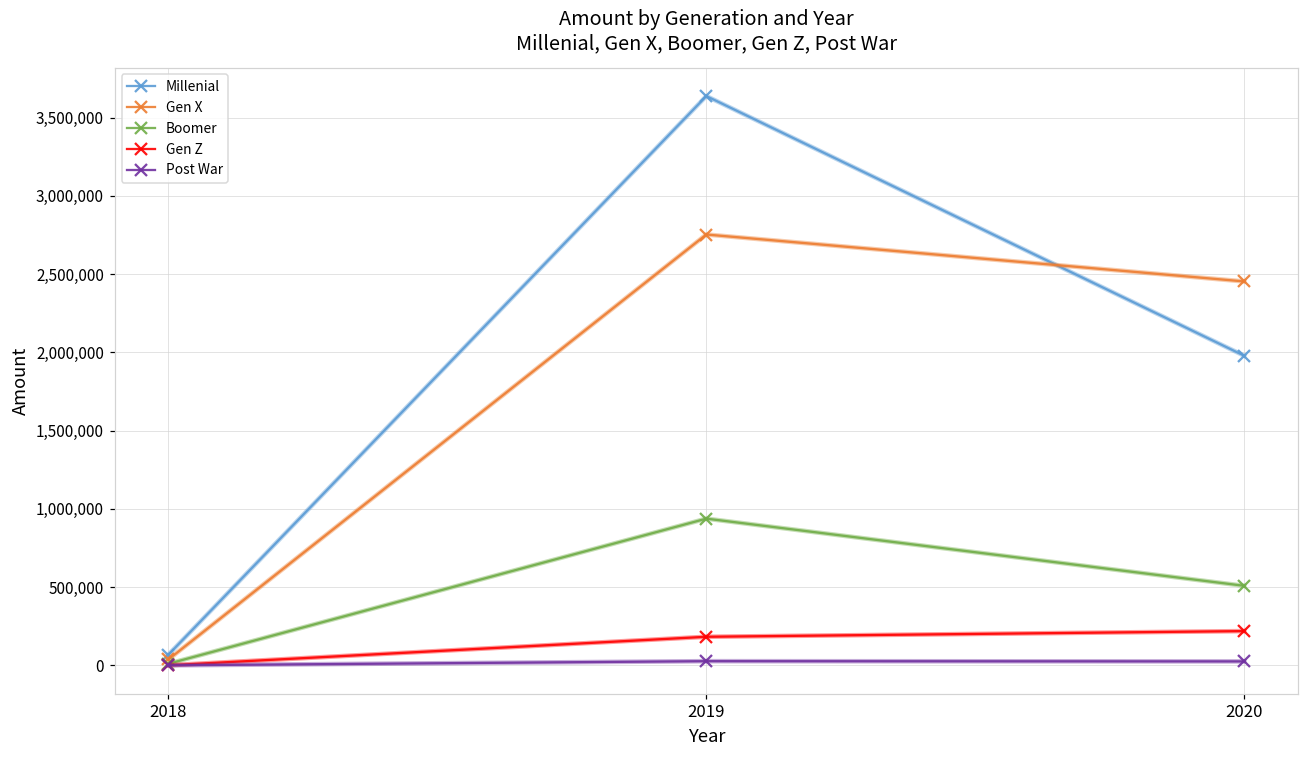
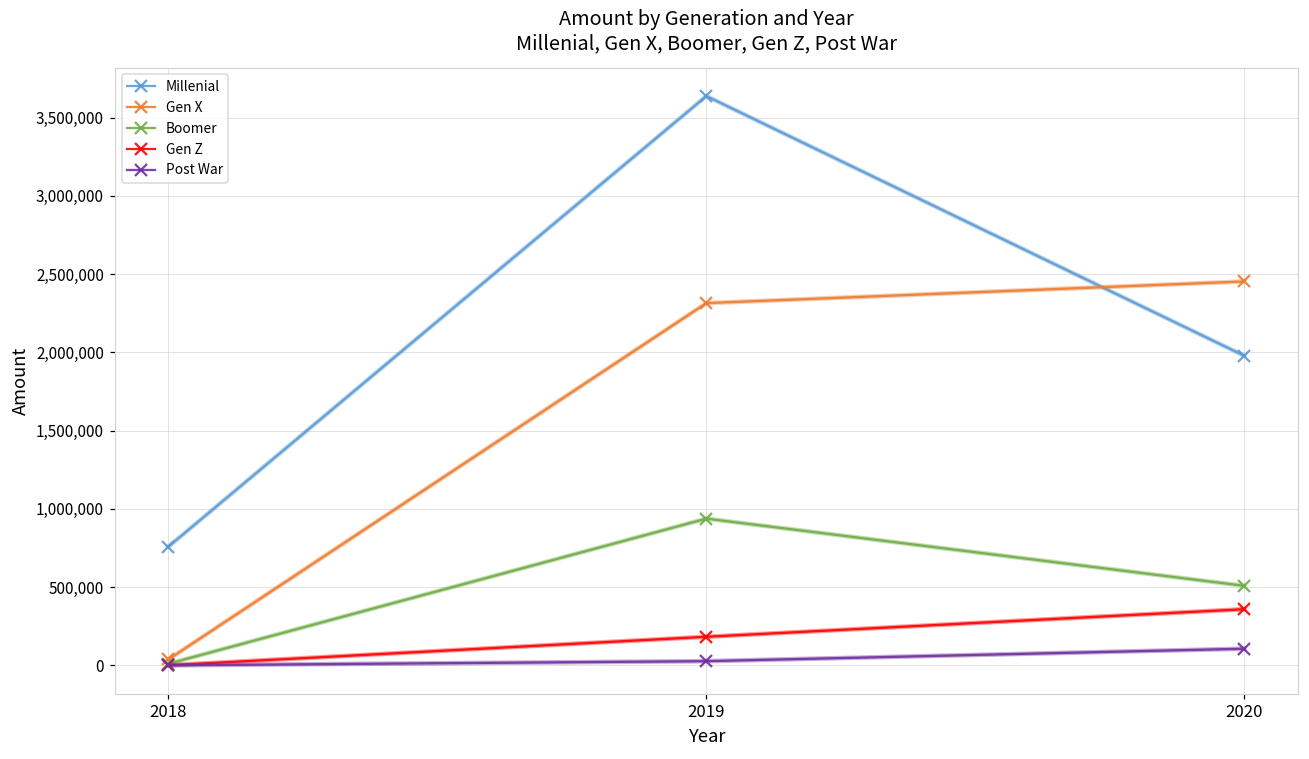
  {
    "Millenial": {
-     "2018": "70,000",
+     "2018": "760,000",
      "2019": "3,640,000",
      "2020": "1,980,000"
    },
    "Gen X": {
      "2018": "40,000",
-     "2019": "2,750,000",
+     "2019": "2,320,000",
      "2020": "2,450,000"
    },
    "Boomer": {
      "2019": "940,000",
      "2020": "510,000"
    },
    "Gen Z": {
      "2019": "180,000",
-     "2020": "220,000"
+     "2020": "360,000"
    },
    "Post War": {
      "2019": "30,000",
-     "2020": "30,000"
+     "2020": "110,000"
    }
  }
